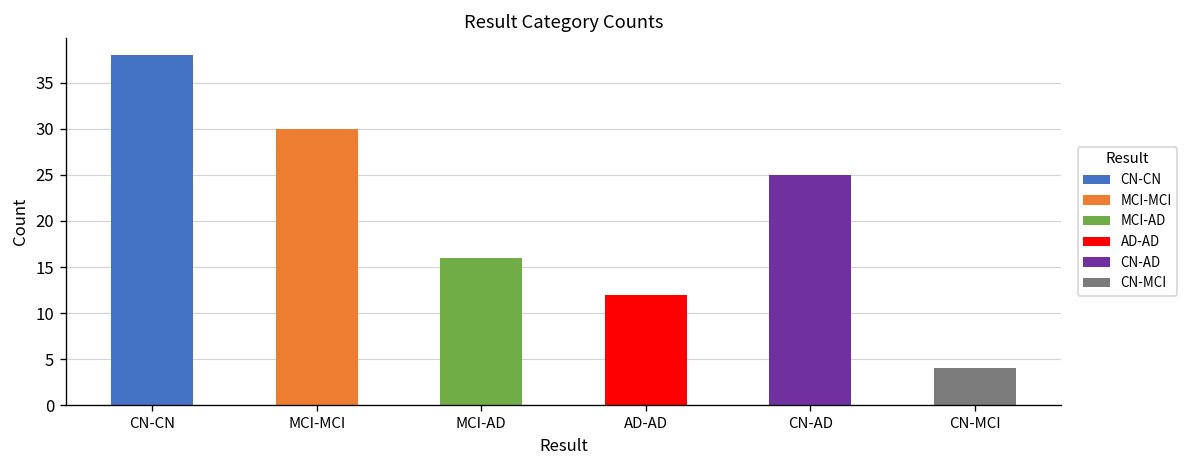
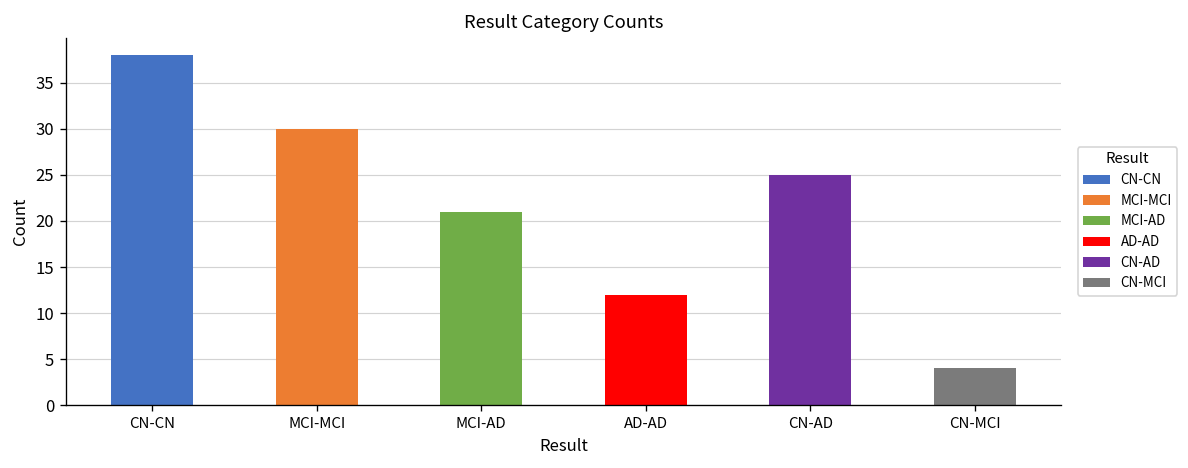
  {
    "CN-CN": 38,
    "MCI-MCI": 30,
-   "MCI-AD": 16,
+   "MCI-AD": 21,
    "AD-AD": 12,
    "CN-AD": 25,
    "CN-MCI": 4
  }
